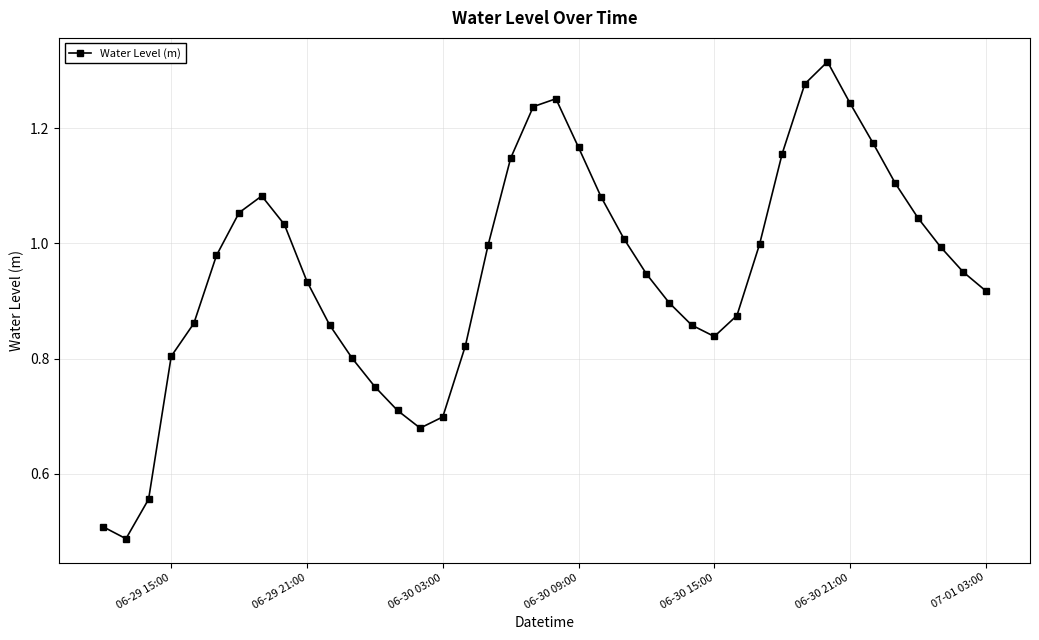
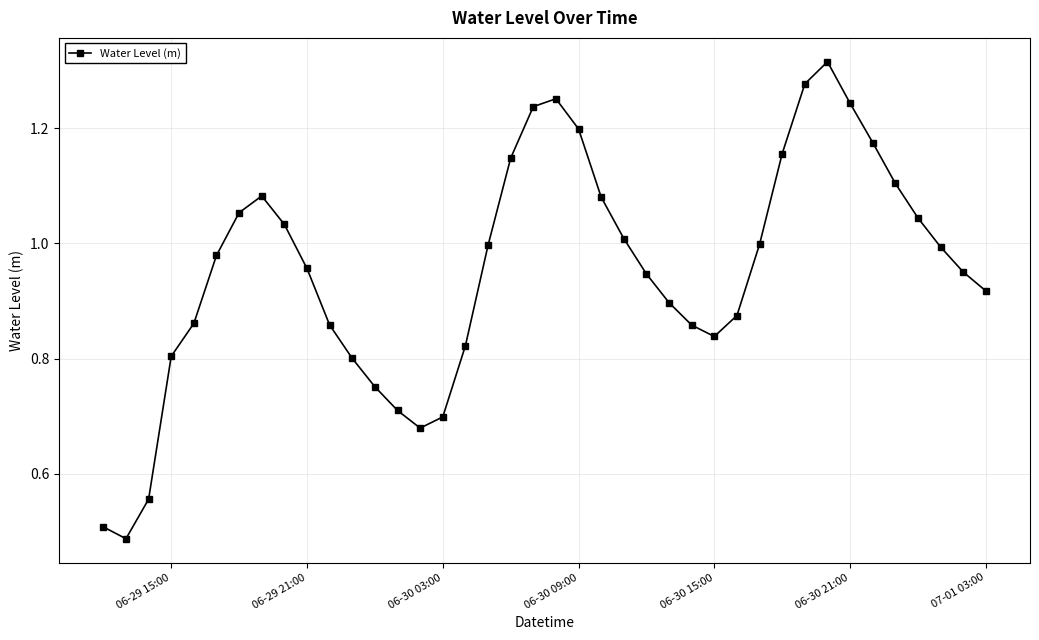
  {
    "06-29 15:00": 0.80,
-   "06-29 21:00": 0.93,
+   "06-29 21:00": 0.96,
    "06-30 03:00": 0.70,
-   "06-30 09:00": 1.17,
+   "06-30 09:00": 1.20,
    "06-30 15:00": 0.84,
    "06-30 21:00": 1.24,
    "07-01 03:00": 0.92
  }
